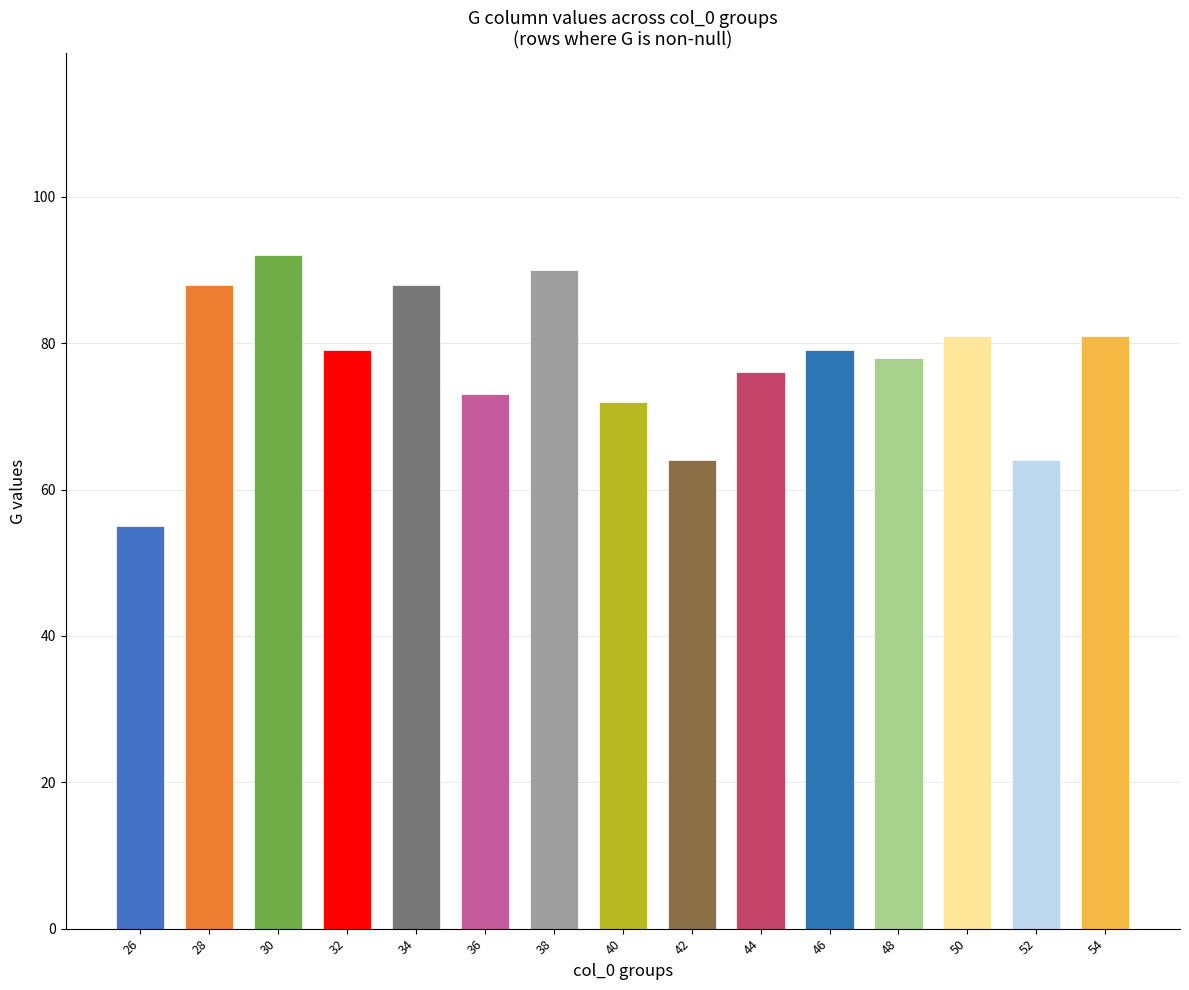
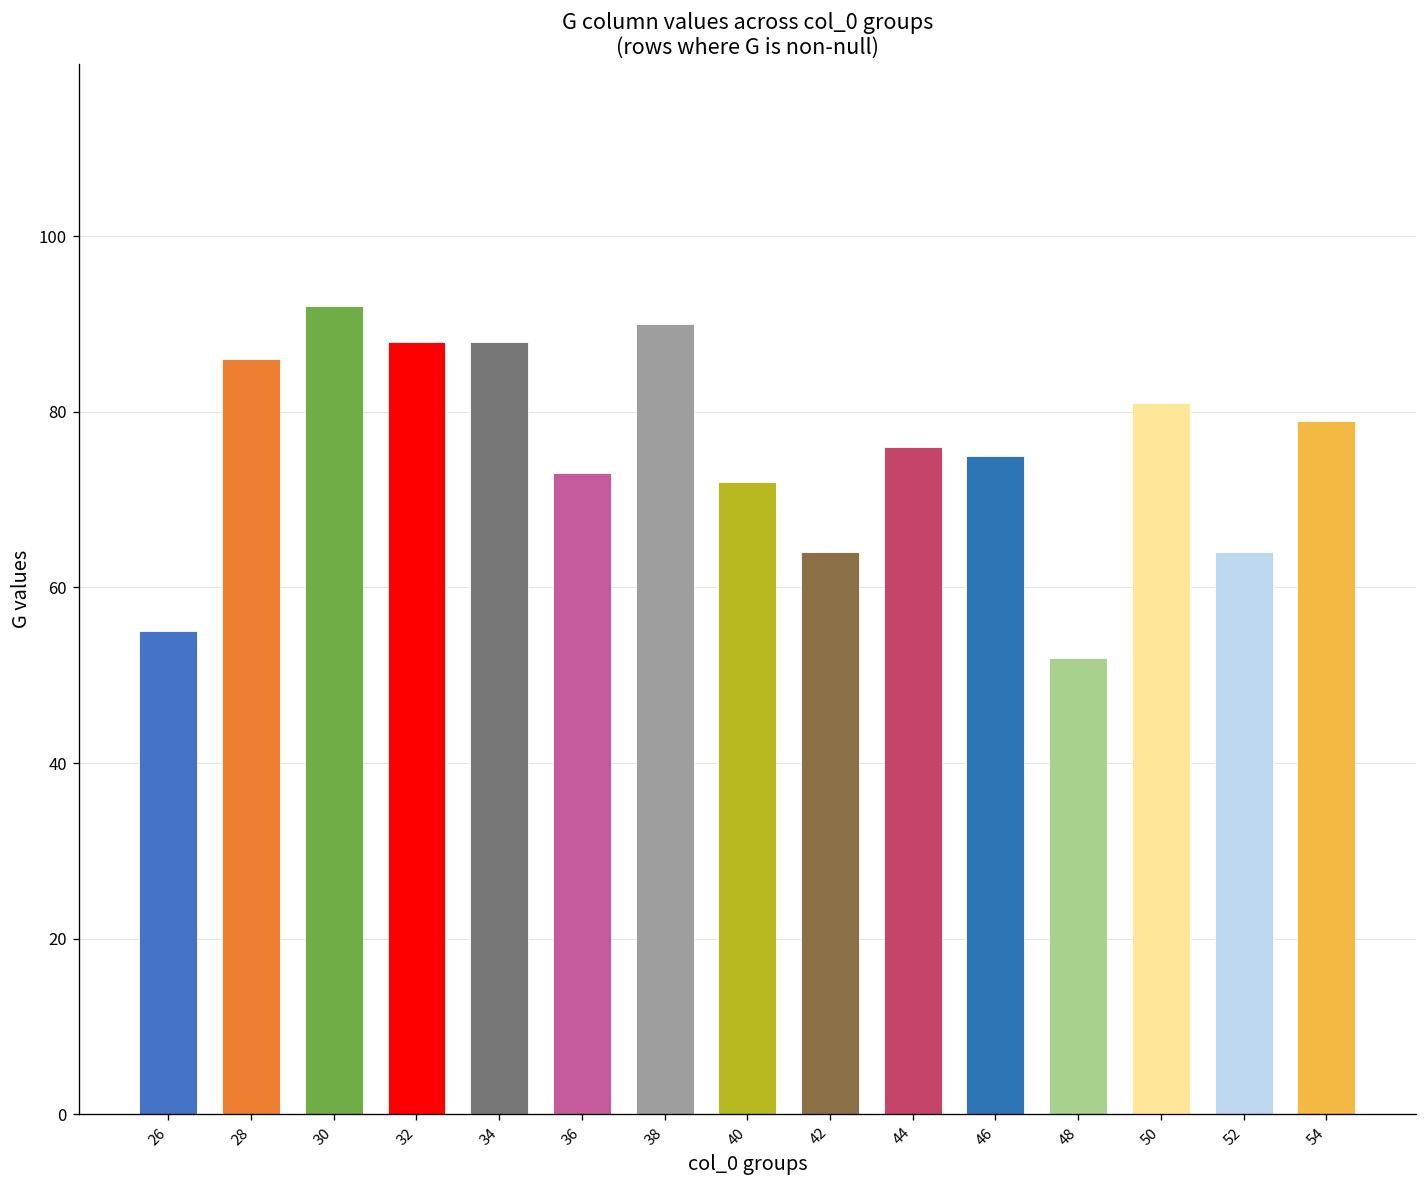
  {
    "26": 55,
-   "28": 88,
+   "28": 86,
    "30": 92,
-   "32": 79,
+   "32": 88,
    "34": 88,
    "36": 73,
    "38": 90,
    "40": 72,
    "42": 64,
    "44": 76,
-   "46": 79,
-   "48": 78,
+   "46": 75,
+   "48": 52,
    "50": 81,
    "52": 64,
-   "54": 81
+   "54": 79
  }
